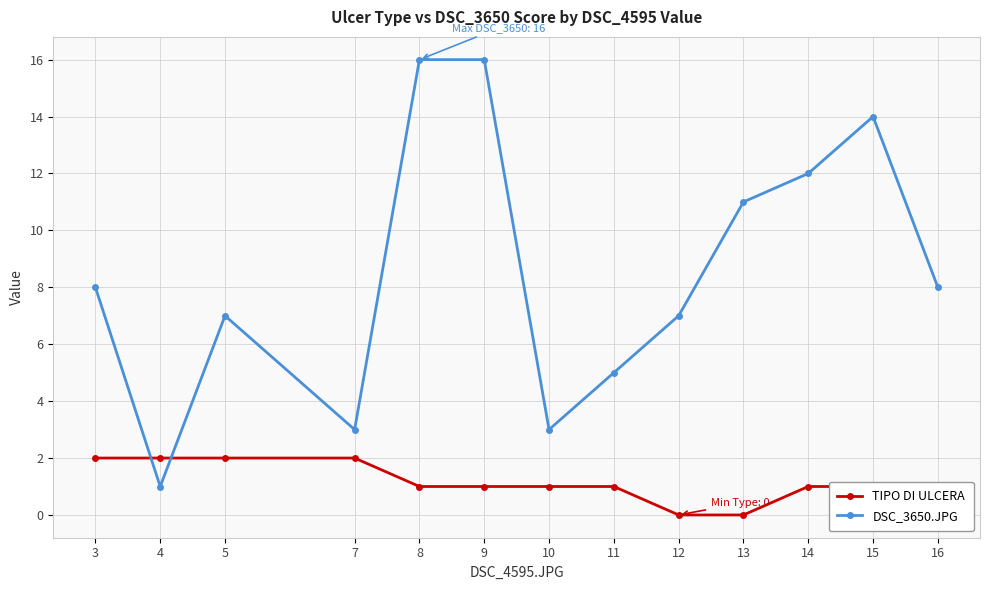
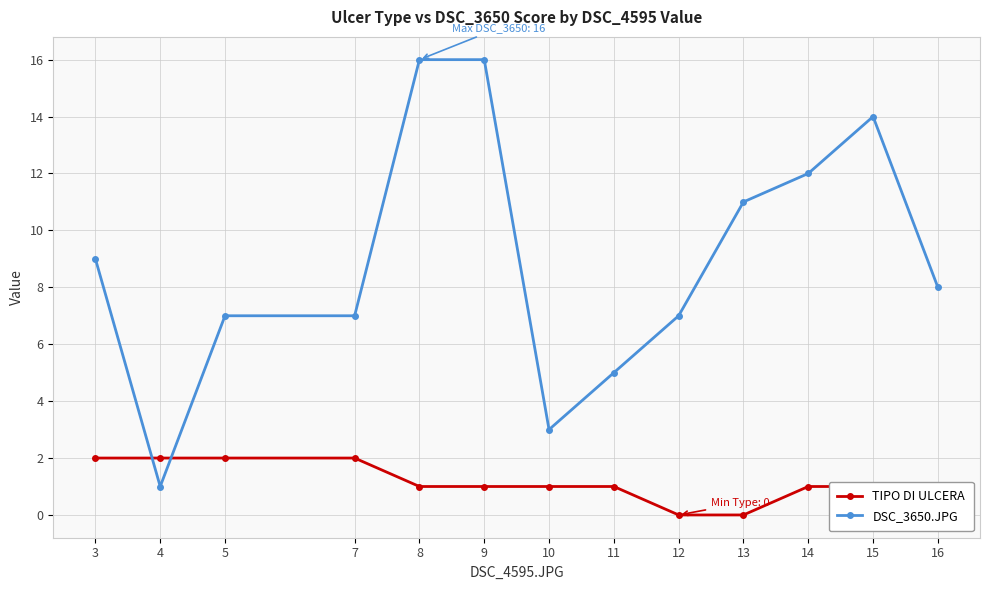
  {
    "TIPO DI ULCERA": {
      "13": 0
    },
    "DSC_3650.JPG": {
-     "3": 8,
+     "3": 9,
      "4": 1,
      "5": 7,
-     "7": 3,
+     "7": 7,
      "8": 16,
      "10": 3,
      "11": 5,
      "12": 7,
      "13": 11,
      "14": 12,
      "15": 14,
      "16": 8
    }
  }
